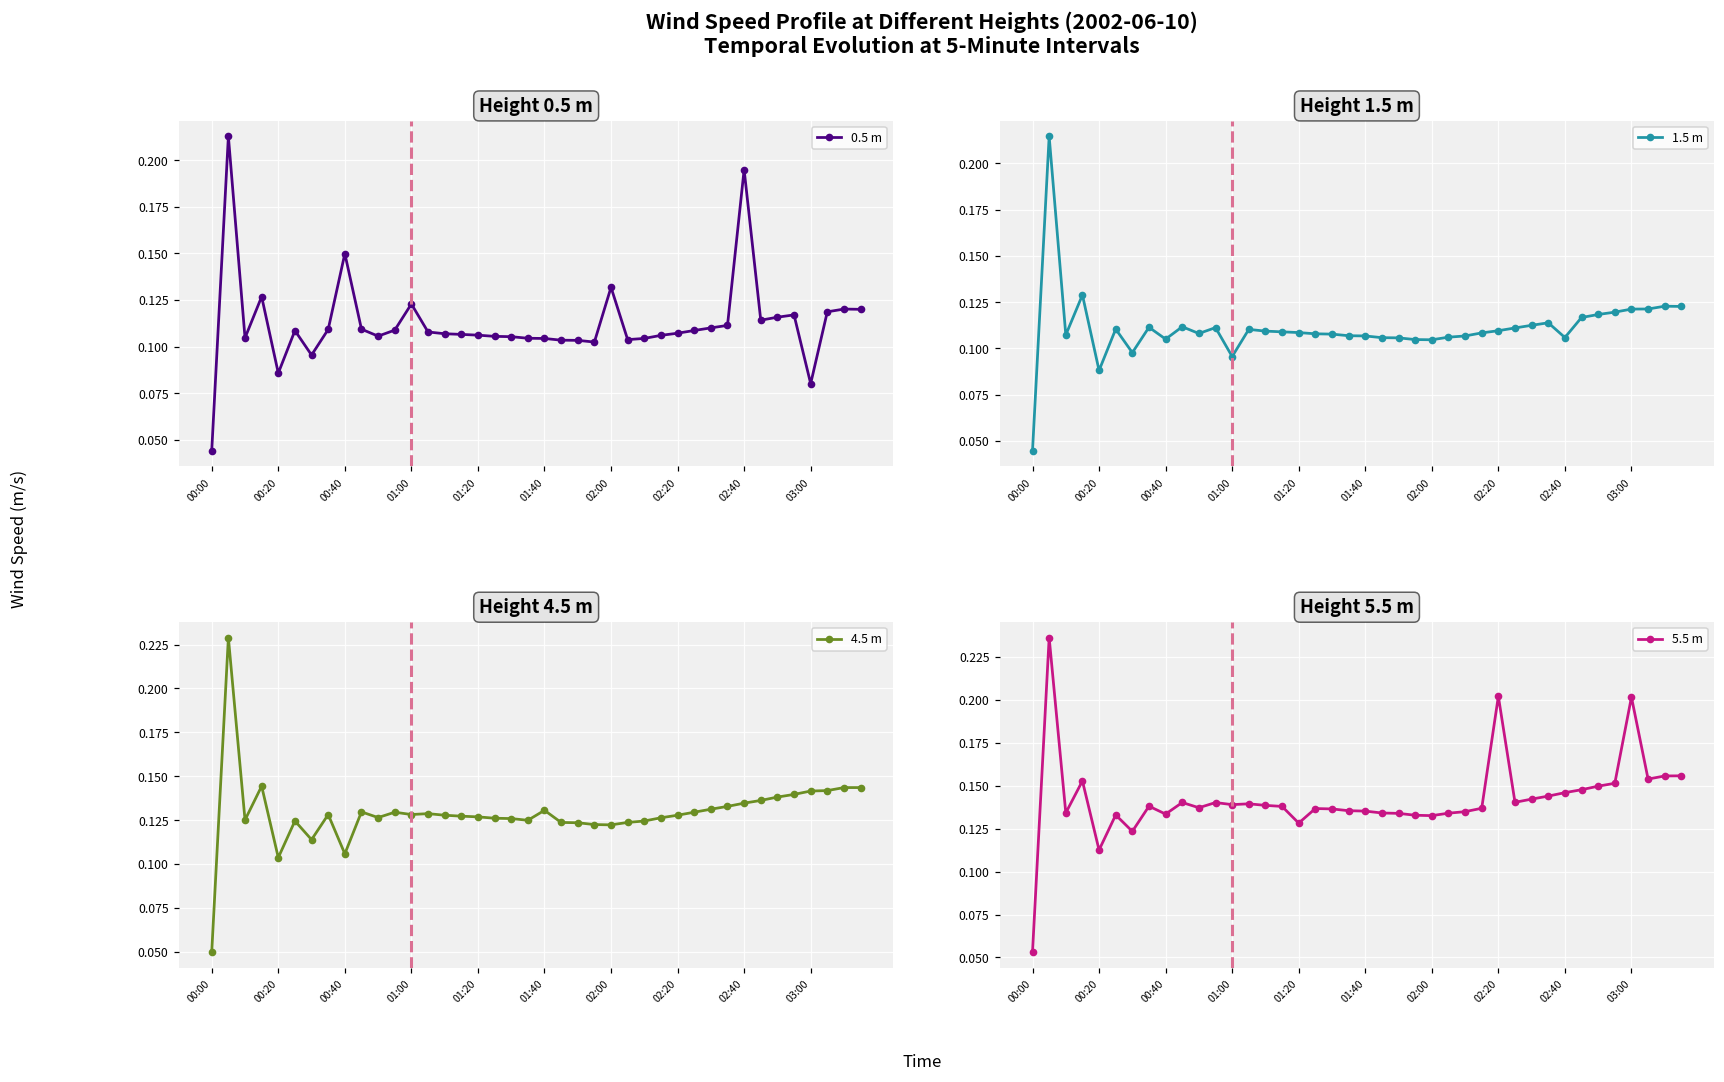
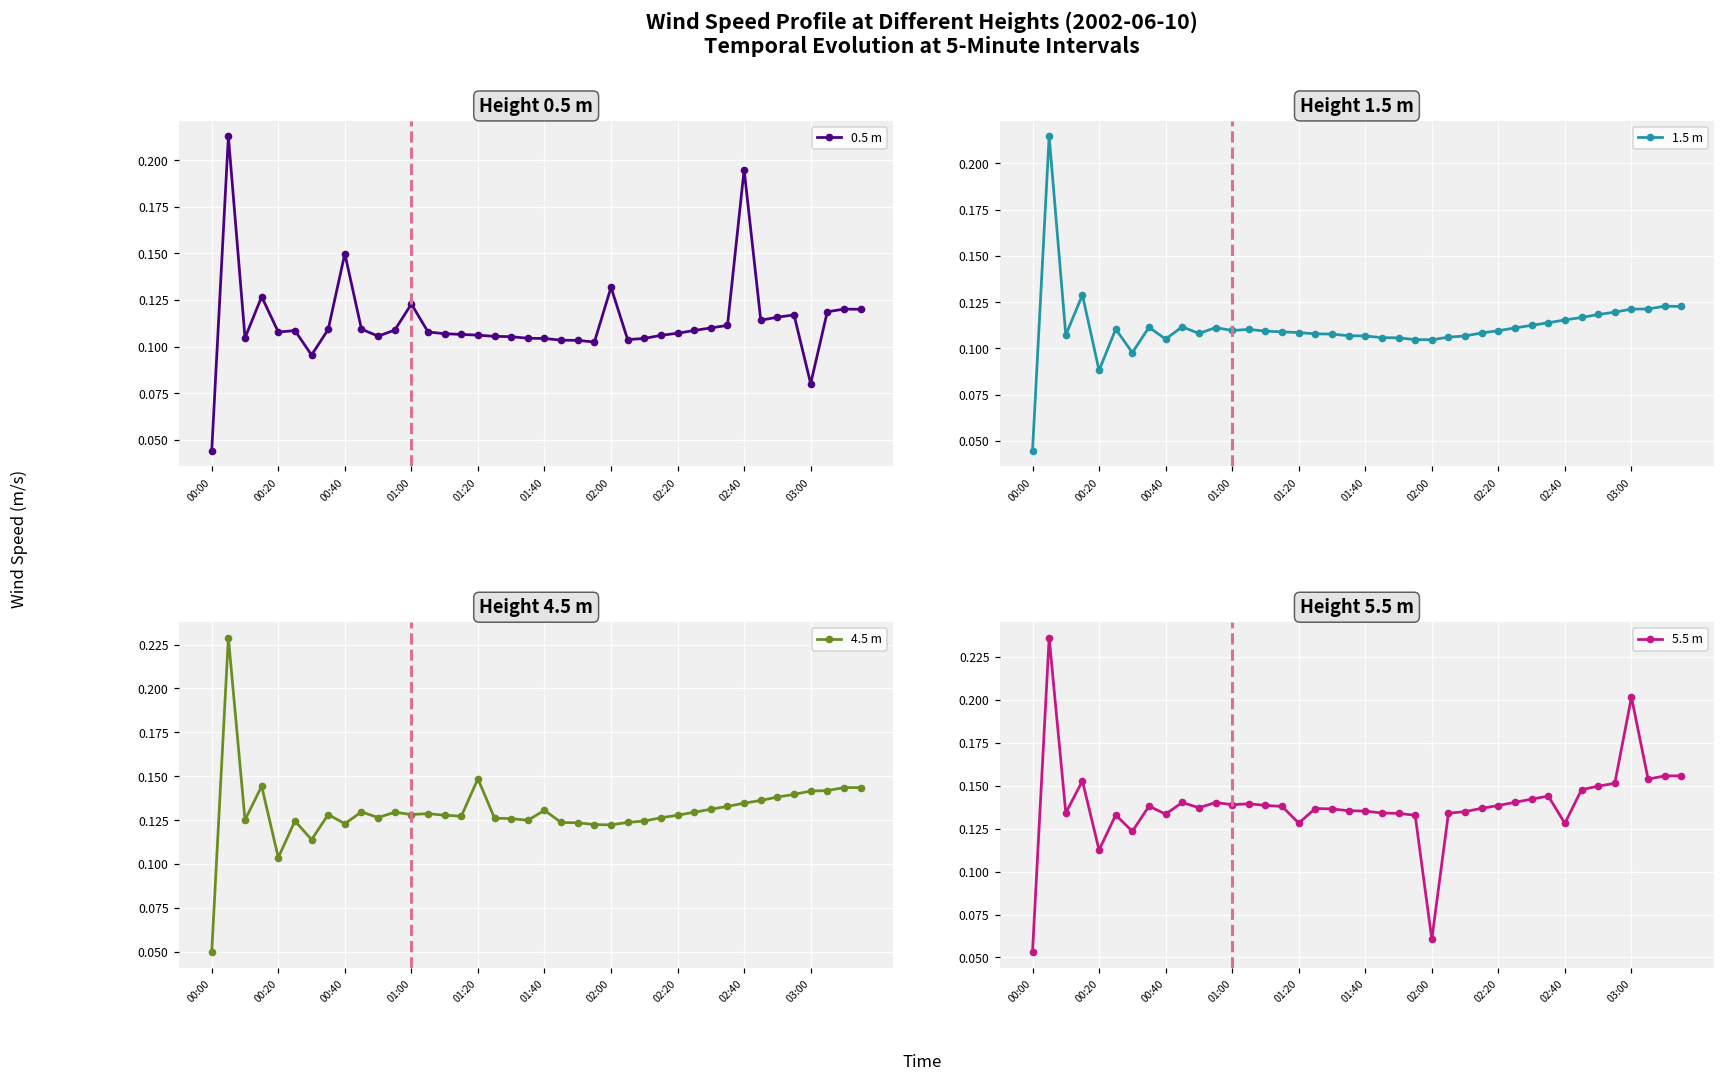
  {
    "Height 0.5 m": {
      "00:00": 0.044,
-     "00:20": 0.086,
+     "00:20": 0.108,
      "00:40": 0.150,
      "01:00": 0.123,
      "01:20": 0.106,
      "01:40": 0.104,
      "02:00": 0.132,
      "02:20": 0.107,
      "02:40": 0.195,
      "03:00": 0.080
    },
    "Height 1.5 m": {
      "00:00": 0.045,
      "00:20": 0.088,
      "00:40": 0.105,
-     "01:00": 0.096,
+     "01:00": 0.110,
      "01:20": 0.109,
      "01:40": 0.107,
      "02:00": 0.105,
      "02:20": 0.110,
-     "02:40": 0.106,
+     "02:40": 0.115,
      "03:00": 0.121
    },
    "Height 4.5 m": {
      "00:00": 0.050,
      "00:20": 0.104,
-     "00:40": 0.106,
+     "00:40": 0.123,
      "01:00": 0.128,
-     "01:20": 0.127,
+     "01:20": 0.149,
      "01:40": 0.131,
      "02:00": 0.122,
      "02:20": 0.128,
      "02:40": 0.135,
      "03:00": 0.142
    },
    "Height 5.5 m": {
      "00:00": 0.053,
      "00:20": 0.113,
      "00:40": 0.133,
      "01:00": 0.139,
      "01:20": 0.128,
      "01:40": 0.135,
-     "02:00": 0.133,
-     "02:20": 0.202,
-     "02:40": 0.146,
+     "02:00": 0.061,
+     "02:20": 0.138,
+     "02:40": 0.128,
      "03:00": 0.202
    }
  }
